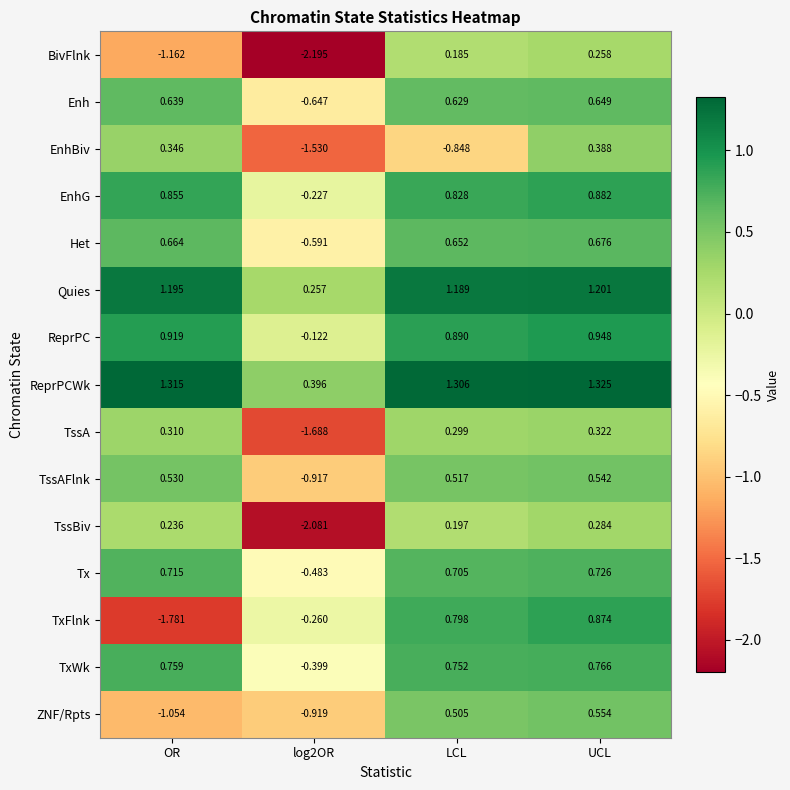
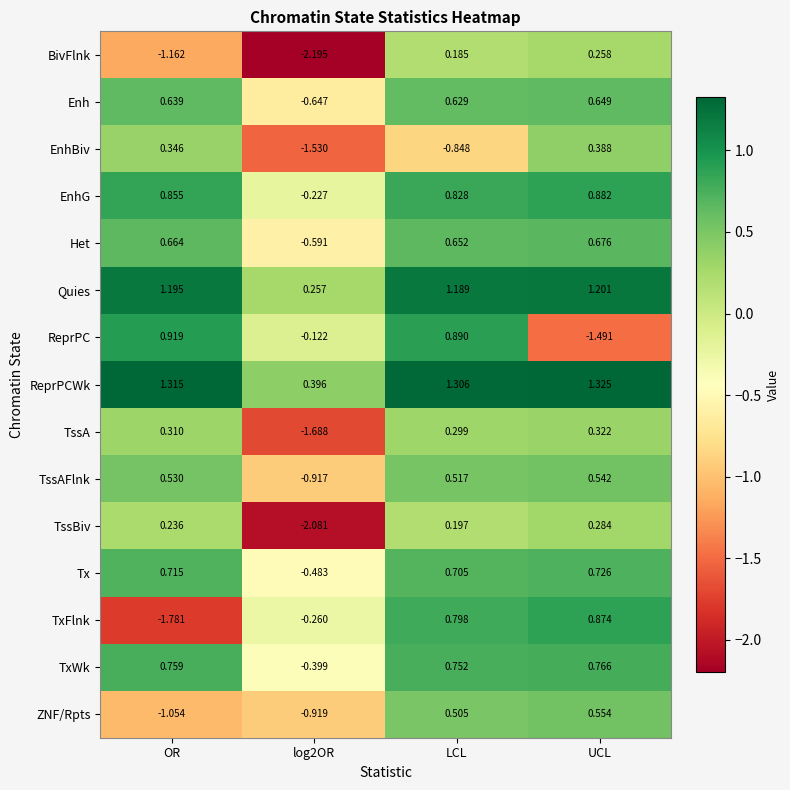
  {
    "BivFlnk": {
      "OR": -1.162,
      "log2OR": -2.195,
      "LCL": 0.185,
      "UCL": 0.258
    },
    "Enh": {
      "OR": 0.639,
      "log2OR": -0.647,
      "LCL": 0.629,
      "UCL": 0.649
    },
    "EnhBiv": {
      "OR": 0.346,
      "log2OR": -1.530,
      "LCL": -0.848,
      "UCL": 0.388
    },
    "EnhG": {
      "OR": 0.855,
      "log2OR": -0.227,
      "LCL": 0.828,
      "UCL": 0.882
    },
    "Het": {
      "OR": 0.664,
      "log2OR": -0.591,
      "LCL": 0.652,
      "UCL": 0.676
    },
    "Quies": {
      "OR": 1.195,
      "log2OR": 0.257,
      "LCL": 1.189,
      "UCL": 1.201
    },
    "ReprPC": {
      "OR": 0.919,
      "log2OR": -0.122,
      "LCL": 0.890,
-     "UCL": 0.948
+     "UCL": -1.491
    },
    "ReprPCWk": {
      "OR": 1.315,
      "log2OR": 0.396,
      "LCL": 1.306,
      "UCL": 1.325
    },
    "TssA": {
      "OR": 0.310,
      "log2OR": -1.688,
      "LCL": 0.299,
      "UCL": 0.322
    },
    "TssAFlnk": {
      "OR": 0.530,
      "log2OR": -0.917,
      "LCL": 0.517,
      "UCL": 0.542
    },
    "TssBiv": {
      "OR": 0.236,
      "log2OR": -2.081,
      "LCL": 0.197,
      "UCL": 0.284
    },
    "Tx": {
      "OR": 0.715,
      "log2OR": -0.483,
      "LCL": 0.705,
      "UCL": 0.726
    },
    "TxFlnk": {
      "OR": -1.781,
      "log2OR": -0.260,
      "LCL": 0.798,
      "UCL": 0.874
    },
    "TxWk": {
      "OR": 0.759,
      "log2OR": -0.399,
      "LCL": 0.752,
      "UCL": 0.766
    },
    "ZNF/Rpts": {
      "OR": -1.054,
      "log2OR": -0.919,
      "LCL": 0.505,
      "UCL": 0.554
    }
  }
